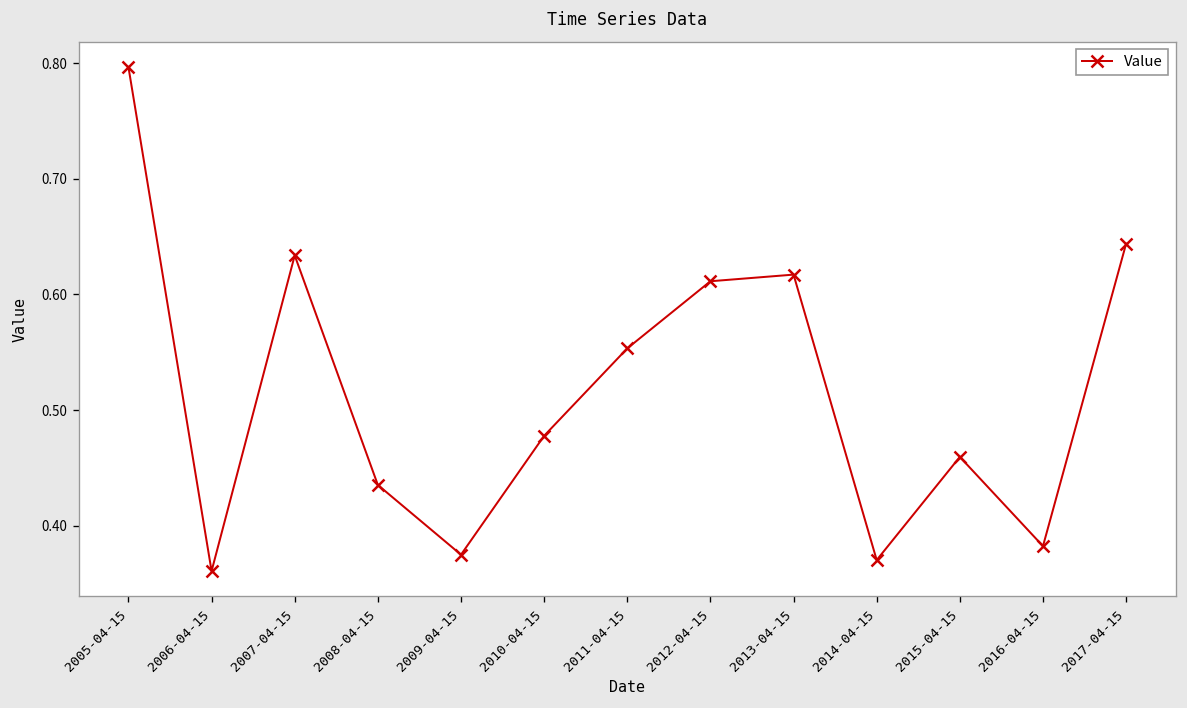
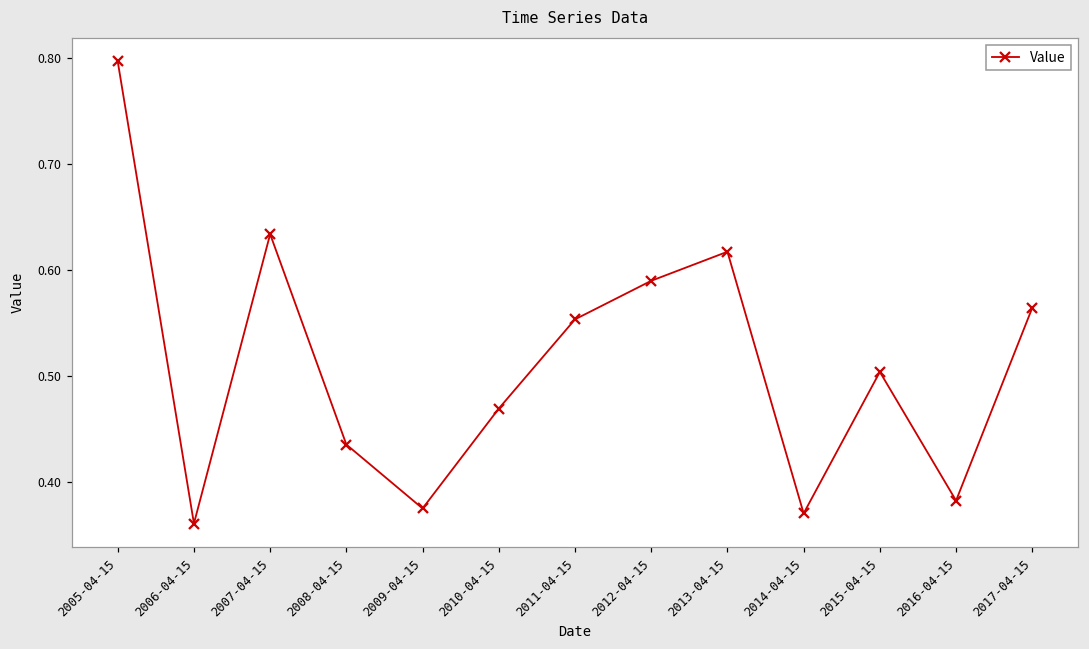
  {
    "2005-04-15": 0.80,
    "2006-04-15": 0.36,
    "2007-04-15": 0.63,
    "2008-04-15": 0.44,
    "2009-04-15": 0.38,
-   "2010-04-15": 0.48,
+   "2010-04-15": 0.47,
    "2011-04-15": 0.55,
-   "2012-04-15": 0.61,
+   "2012-04-15": 0.59,
    "2013-04-15": 0.62,
    "2014-04-15": 0.37,
-   "2015-04-15": 0.46,
+   "2015-04-15": 0.50,
    "2016-04-15": 0.38,
-   "2017-04-15": 0.64
+   "2017-04-15": 0.56
  }
